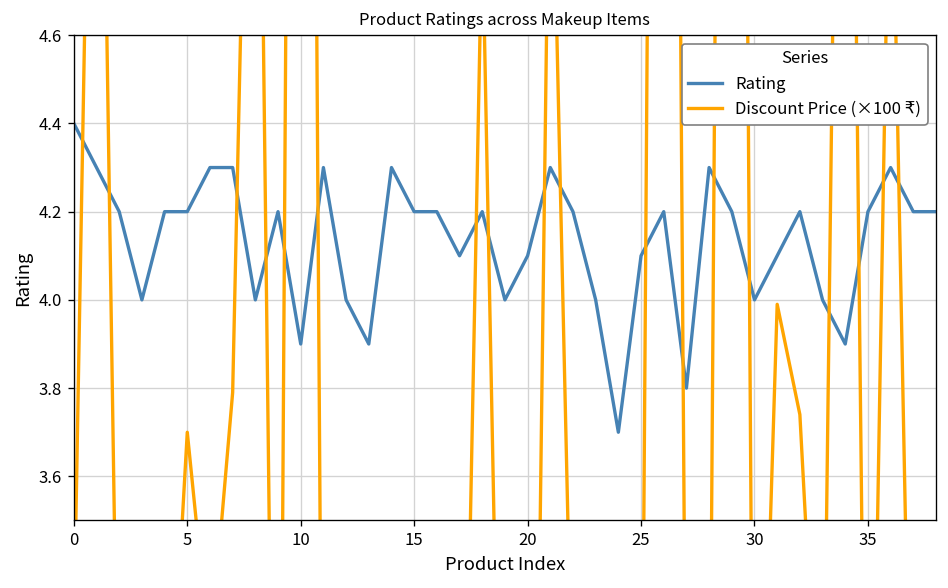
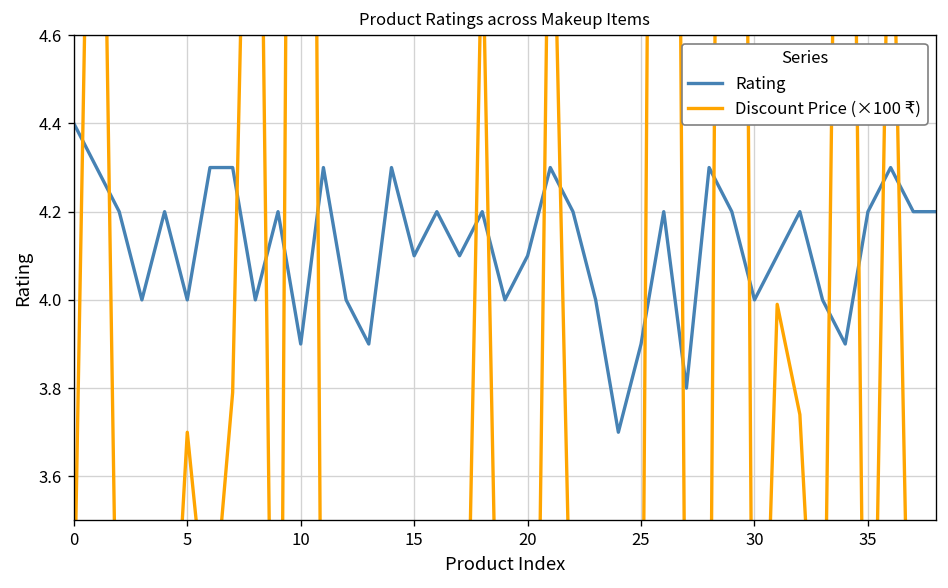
  {
    "Rating": {
      "0": 4.4,
-     "5": 4.2,
+     "5": 4.0,
      "10": 3.9,
-     "15": 4.2,
+     "15": 4.1,
      "20": 4.1,
-     "25": 4.1,
+     "25": 3.9,
      "30": 4.0,
      "35": 4.2
    },
    "Discount Price (×100 ₹)": {
      "5": 3.7
    }
  }
